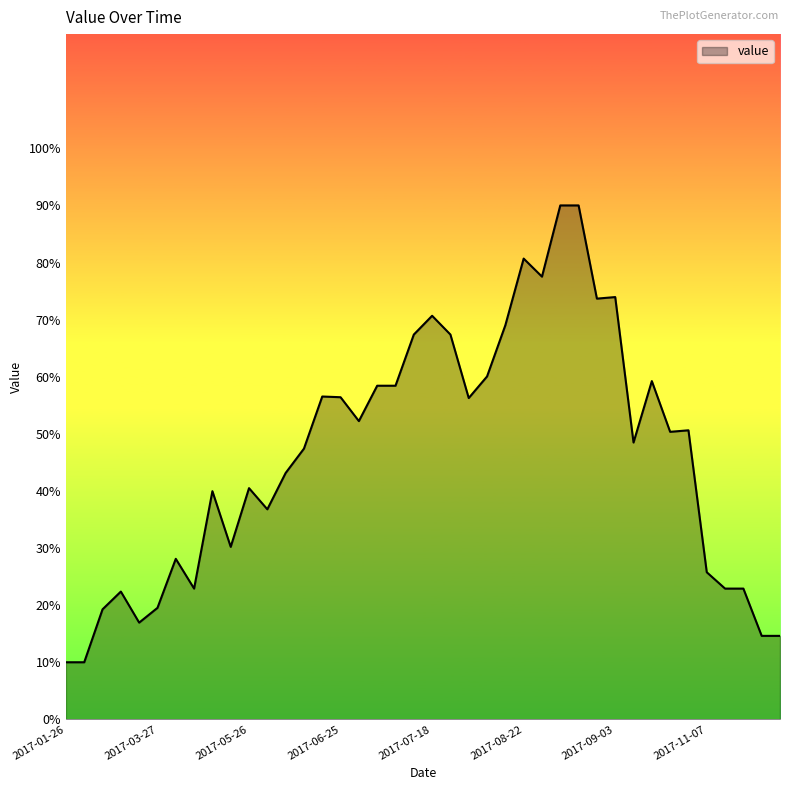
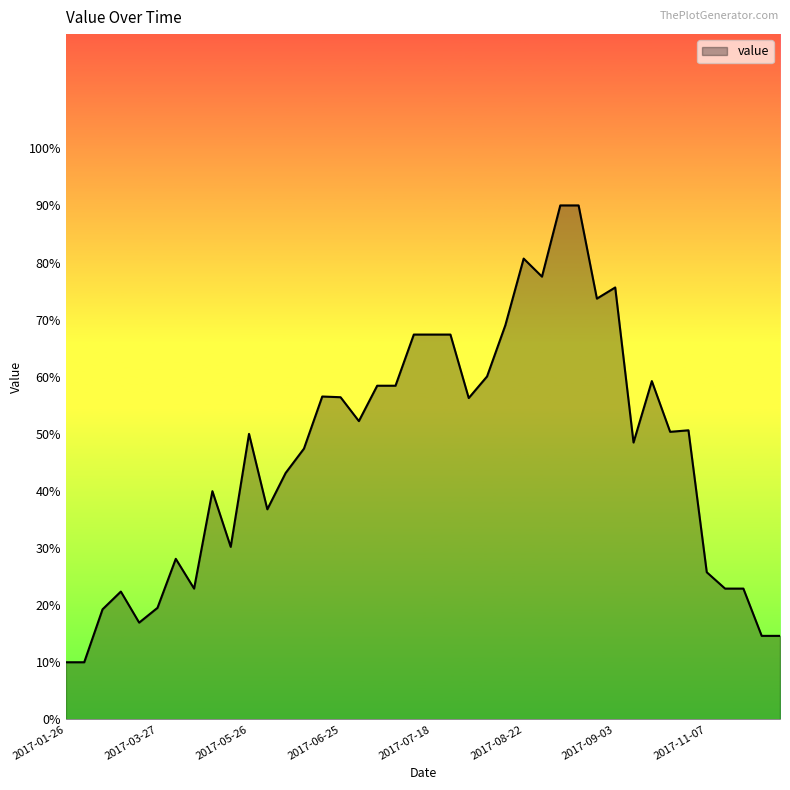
  {
    "2017-01-26": "10%",
    "2017-03-27": "20%",
-   "2017-05-26": "40%",
+   "2017-05-26": "50%",
    "2017-06-25": "56%",
-   "2017-07-18": "71%",
+   "2017-07-18": "67%",
    "2017-08-22": "81%",
-   "2017-09-03": "74%",
+   "2017-09-03": "76%",
    "2017-11-07": "26%"
  }
